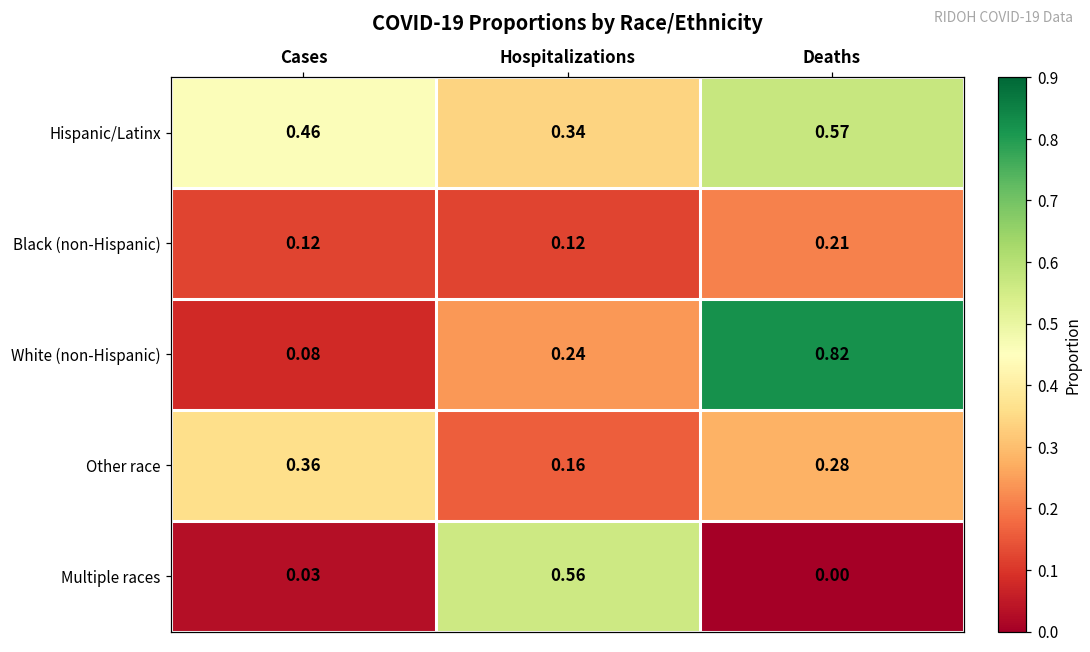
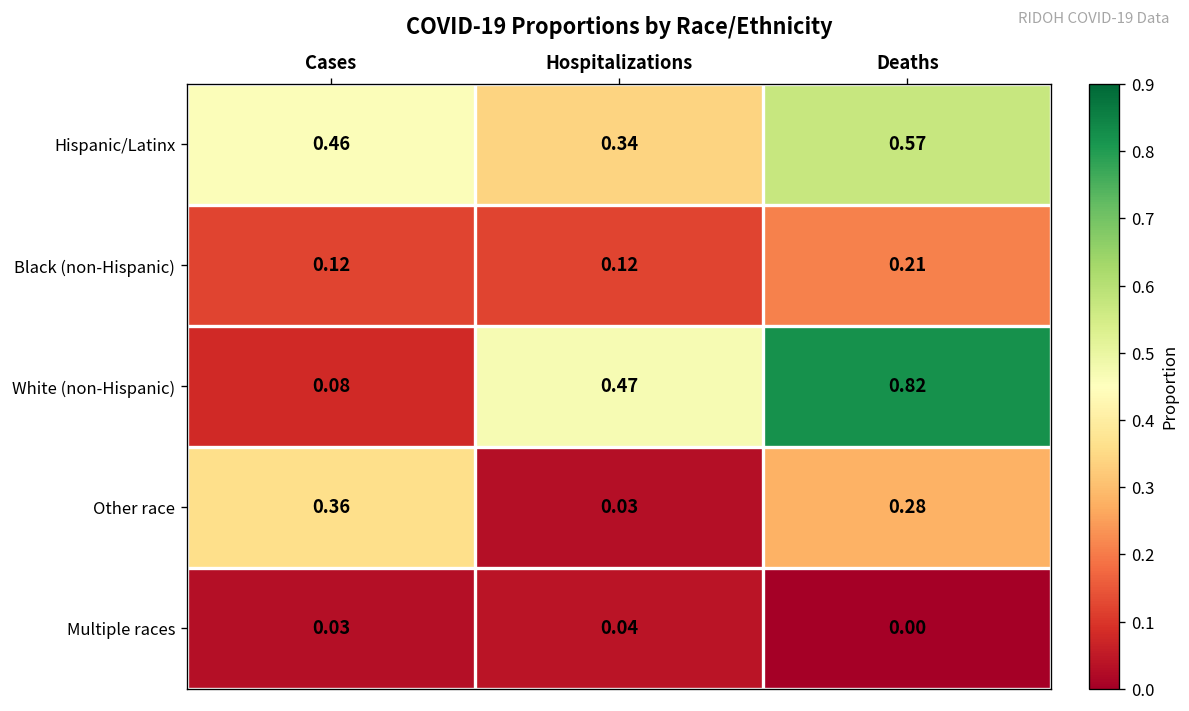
  {
    "Hispanic/Latinx": {
      "Cases": 0.46,
      "Hospitalizations": 0.34,
      "Deaths": 0.57
    },
    "Black (non-Hispanic)": {
      "Cases": 0.12,
      "Hospitalizations": 0.12,
      "Deaths": 0.21
    },
    "White (non-Hispanic)": {
      "Cases": 0.08,
-     "Hospitalizations": 0.24,
+     "Hospitalizations": 0.47,
      "Deaths": 0.82
    },
    "Other race": {
      "Cases": 0.36,
-     "Hospitalizations": 0.16,
+     "Hospitalizations": 0.03,
      "Deaths": 0.28
    },
    "Multiple races": {
      "Cases": 0.03,
-     "Hospitalizations": 0.56,
+     "Hospitalizations": 0.04,
      "Deaths": 0.00
    }
  }
